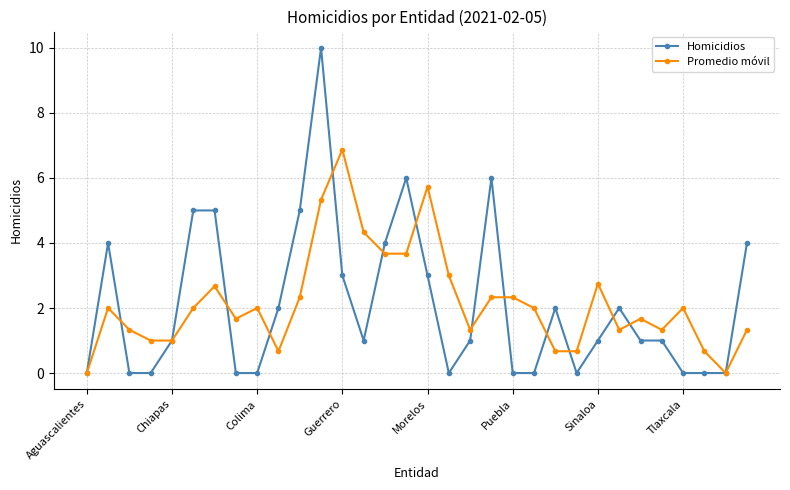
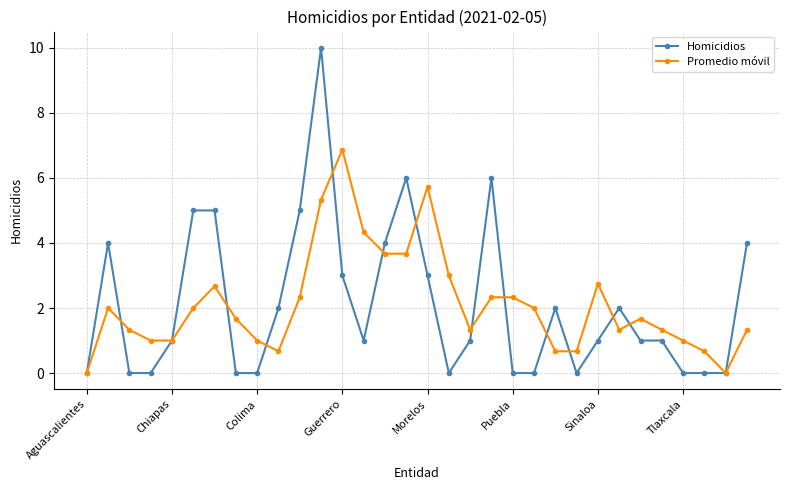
  {
    "Homicidios": {
      "Colima": 0,
      "Guerrero": 3,
      "Morelos": 3,
      "Puebla": 0,
      "Sinaloa": 1,
      "Tlaxcala": 0
    },
    "Promedio móvil": {
-     "Colima": 2,
+     "Colima": 1,
      "Guerrero": 6.9,
      "Morelos": 5.7,
      "Puebla": 2.3,
      "Sinaloa": 2.8,
-     "Tlaxcala": 2
+     "Tlaxcala": 1
    }
  }
